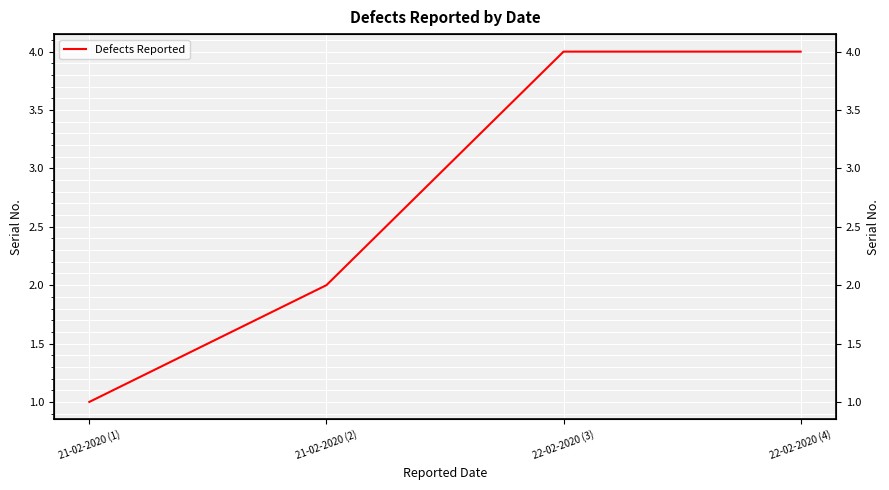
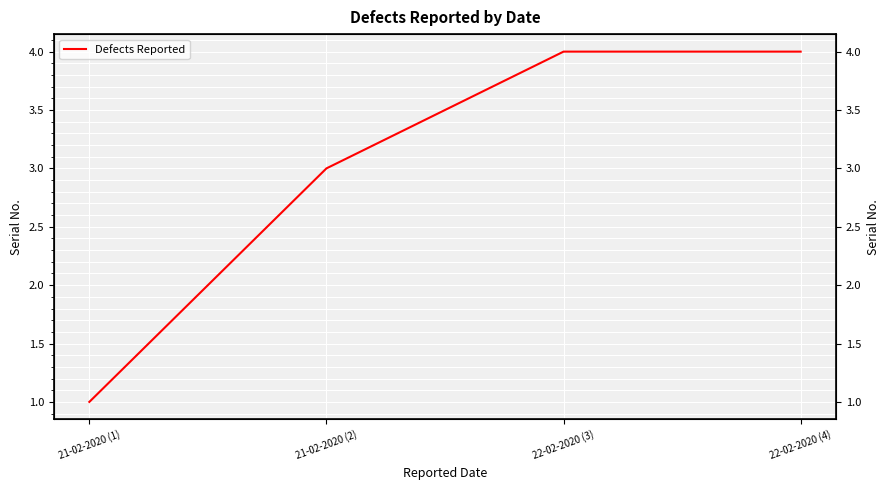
  {
    "21-02-2020 (1)": 1,
-   "21-02-2020 (2)": 2,
+   "21-02-2020 (2)": 3,
    "22-02-2020 (3)": 4,
    "22-02-2020 (4)": 4
  }
